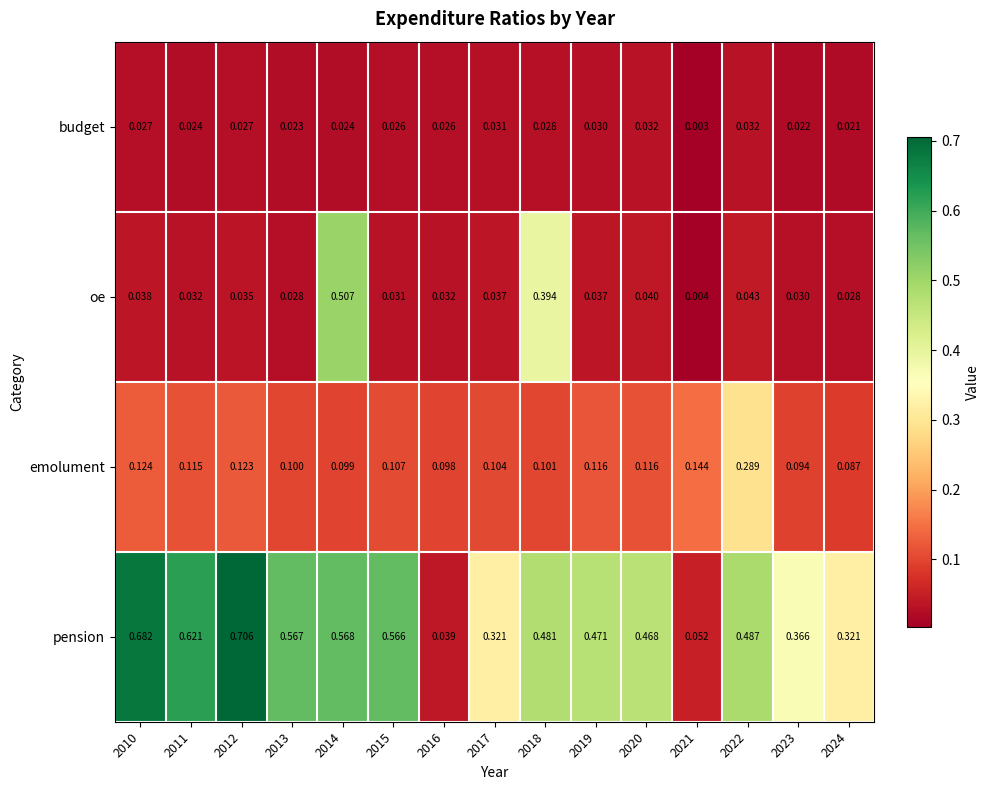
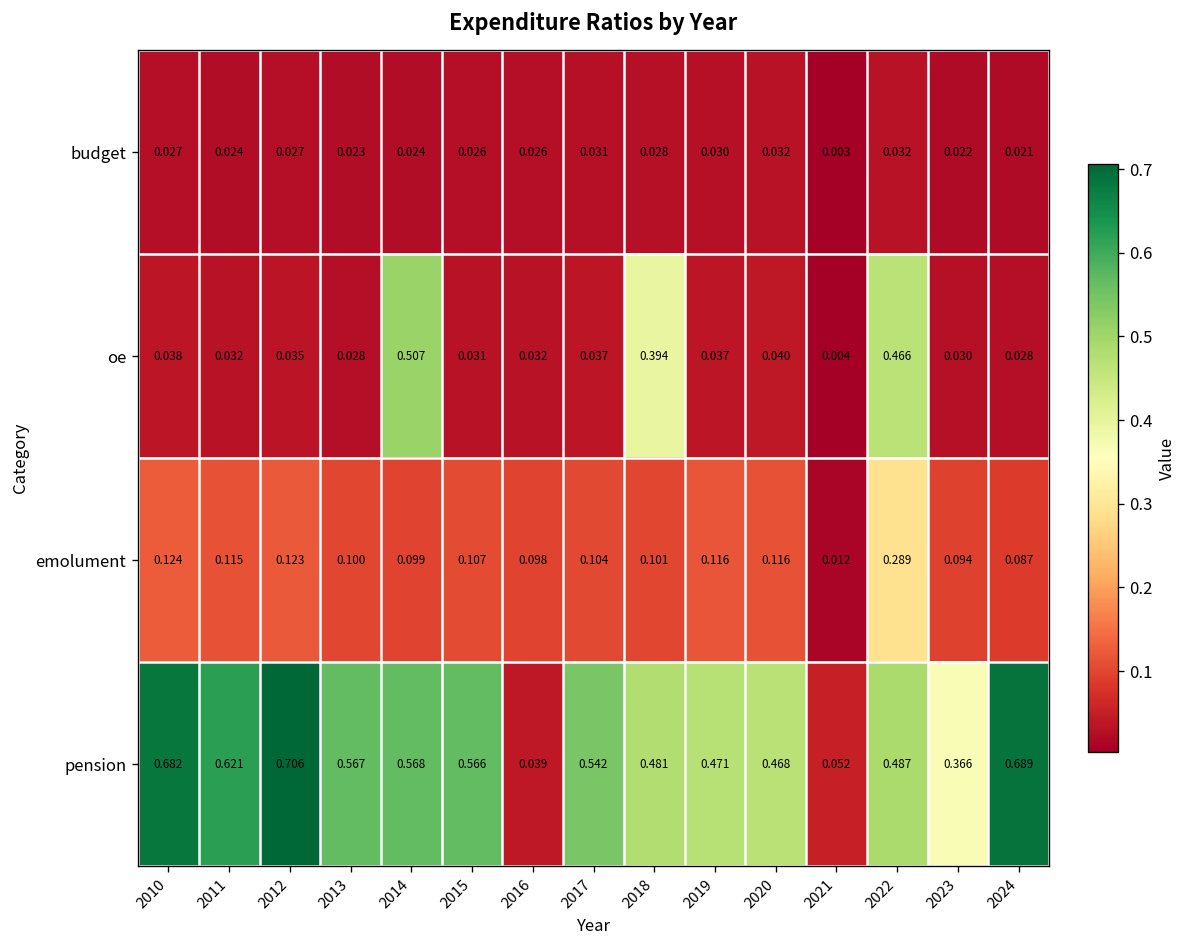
  {
    "budget": {
      "2010": 0.027,
      "2011": 0.024,
      "2012": 0.027,
      "2013": 0.023,
      "2014": 0.024,
      "2015": 0.026,
      "2016": 0.026,
      "2017": 0.031,
      "2018": 0.028,
      "2019": 0.030,
      "2020": 0.032,
      "2021": 0.003,
      "2022": 0.032,
      "2023": 0.022,
      "2024": 0.021
    },
    "oe": {
      "2010": 0.038,
      "2011": 0.032,
      "2012": 0.035,
      "2013": 0.028,
      "2014": 0.507,
      "2015": 0.031,
      "2016": 0.032,
      "2017": 0.037,
      "2018": 0.394,
      "2019": 0.037,
      "2020": 0.040,
      "2021": 0.004,
-     "2022": 0.043,
+     "2022": 0.466,
      "2023": 0.030,
      "2024": 0.028
    },
    "emolument": {
      "2010": 0.124,
      "2011": 0.115,
      "2012": 0.123,
      "2013": 0.100,
      "2014": 0.099,
      "2015": 0.107,
      "2016": 0.098,
      "2017": 0.104,
      "2018": 0.101,
      "2019": 0.116,
      "2020": 0.116,
-     "2021": 0.144,
+     "2021": 0.012,
      "2022": 0.289,
      "2023": 0.094,
      "2024": 0.087
    },
    "pension": {
      "2010": 0.682,
      "2011": 0.621,
      "2012": 0.706,
      "2013": 0.567,
      "2014": 0.568,
      "2015": 0.566,
      "2016": 0.039,
-     "2017": 0.321,
+     "2017": 0.542,
      "2018": 0.481,
      "2019": 0.471,
      "2020": 0.468,
      "2021": 0.052,
      "2022": 0.487,
      "2023": 0.366,
-     "2024": 0.321
+     "2024": 0.689
    }
  }
